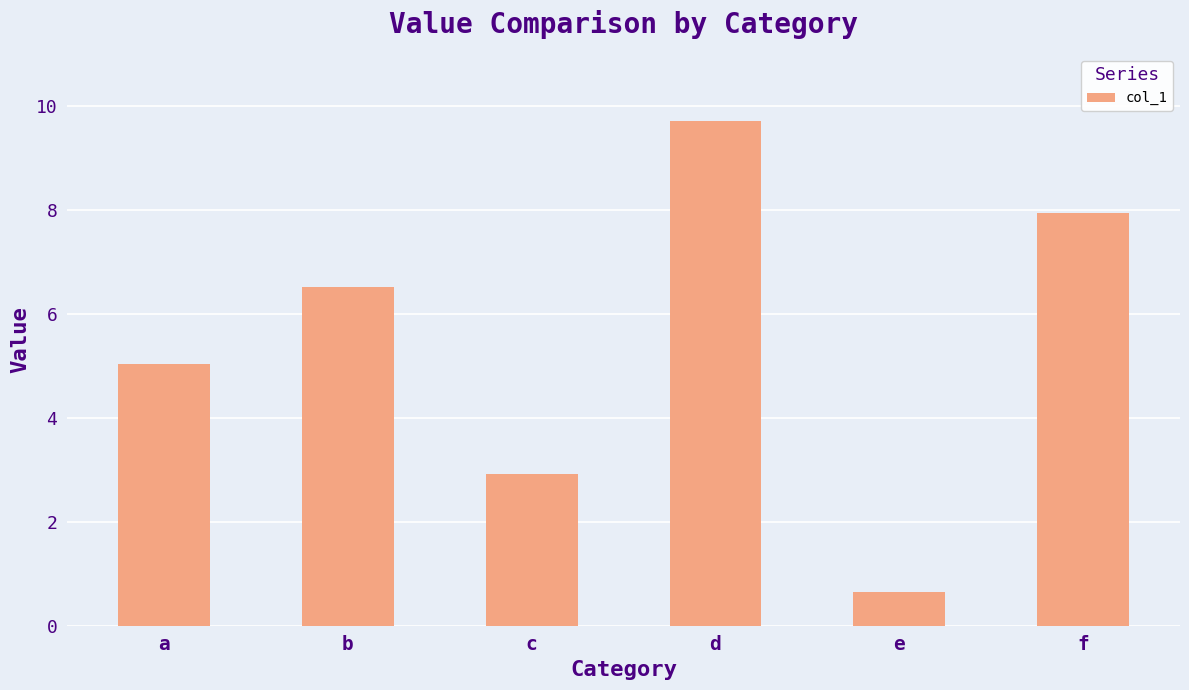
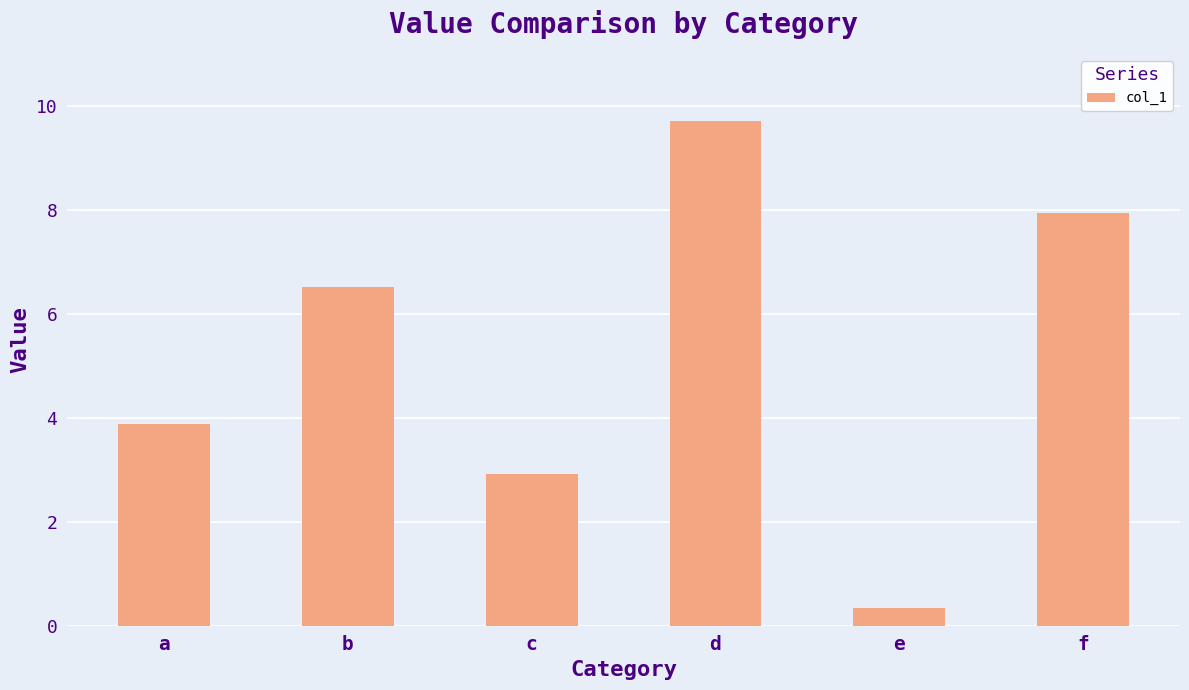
  {
-   "a": 5.0,
+   "a": 3.9,
    "b": 6.5,
    "c": 2.9,
    "d": 9.7,
-   "e": 0.7,
+   "e": 0.3,
    "f": 7.9
  }
